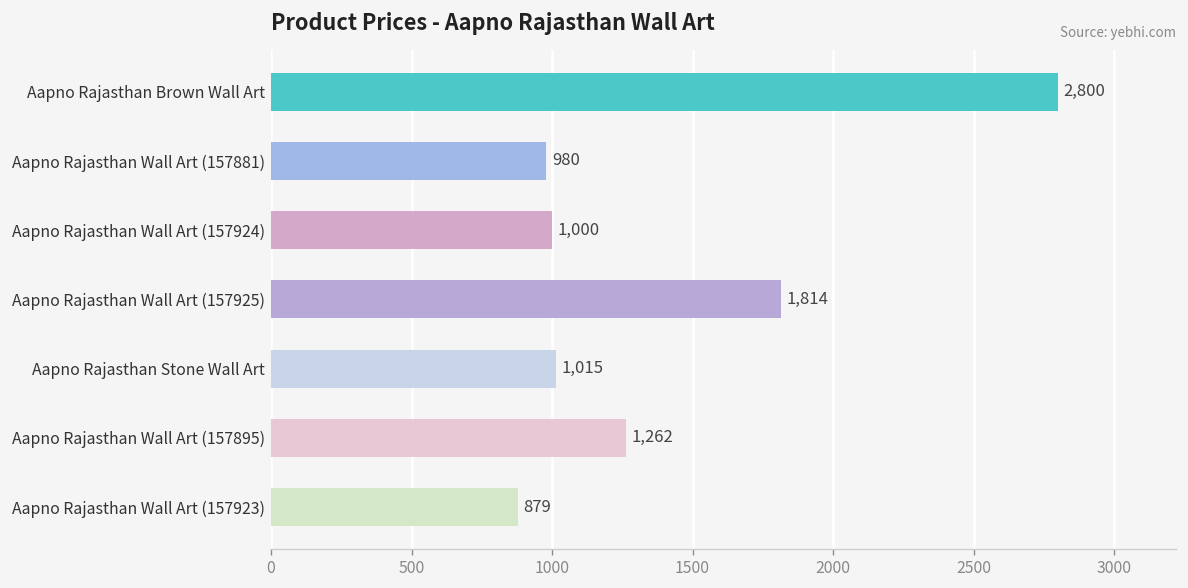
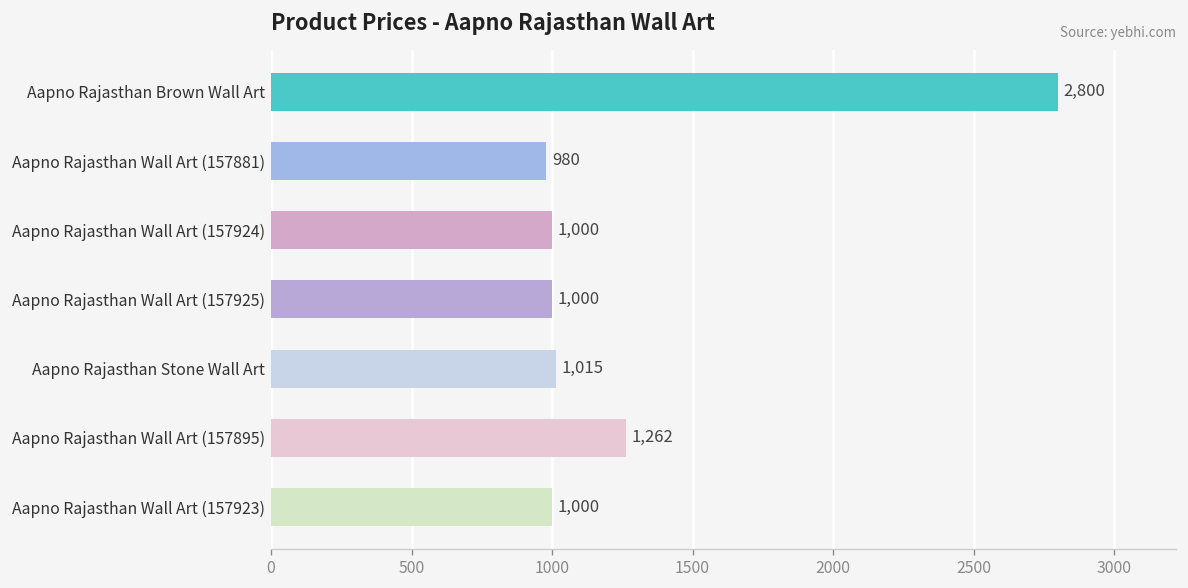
  {
    "Aapno Rajasthan Brown Wall Art": "2,800",
    "Aapno Rajasthan Wall Art (157881)": "980",
    "Aapno Rajasthan Wall Art (157924)": "1,000",
-   "Aapno Rajasthan Wall Art (157925)": "1,814",
+   "Aapno Rajasthan Wall Art (157925)": "1,000",
    "Aapno Rajasthan Stone Wall Art": "1,015",
    "Aapno Rajasthan Wall Art (157895)": "1,262",
-   "Aapno Rajasthan Wall Art (157923)": "879"
+   "Aapno Rajasthan Wall Art (157923)": "1,000"
  }
